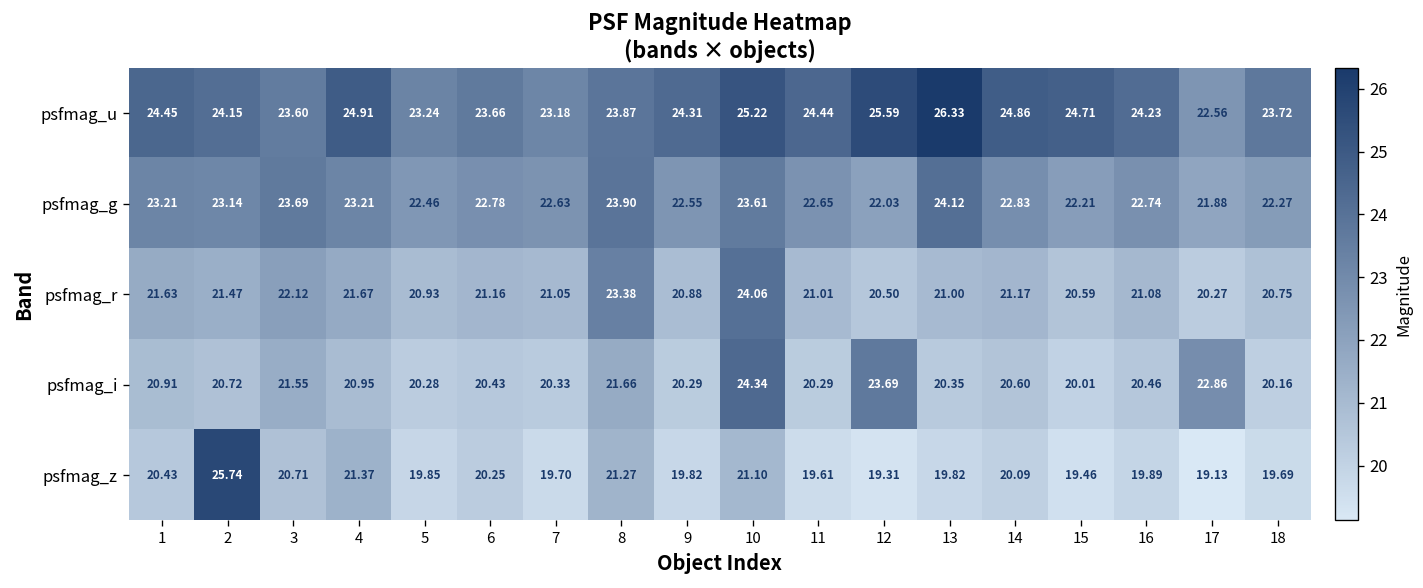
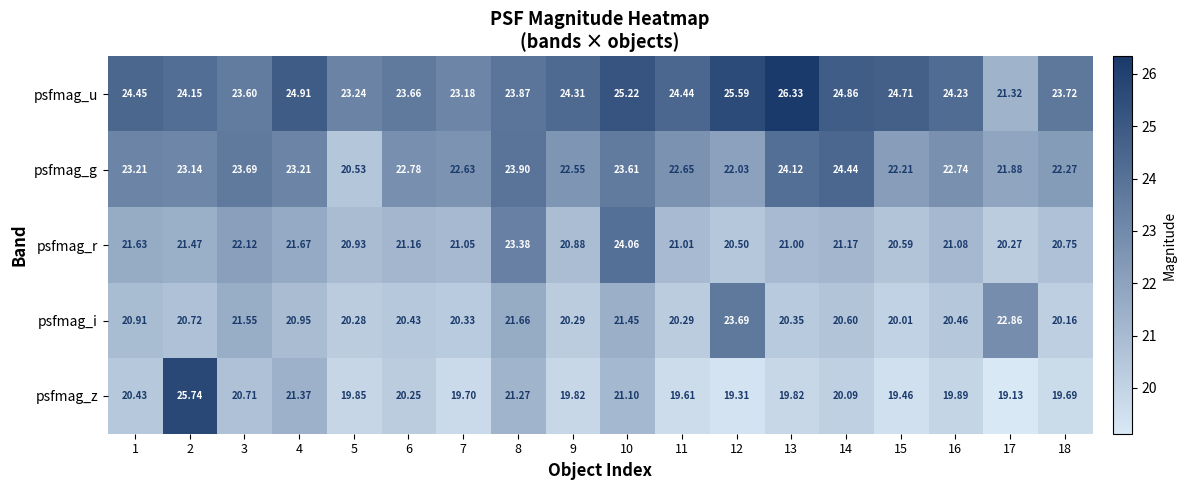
  {
    "psfmag_u": {
      "1": 24.45,
      "2": 24.15,
      "3": 23.60,
      "4": 24.91,
      "5": 23.24,
      "6": 23.66,
      "7": 23.18,
      "8": 23.87,
      "9": 24.31,
      "10": 25.22,
      "11": 24.44,
      "12": 25.59,
      "13": 26.33,
      "14": 24.86,
      "15": 24.71,
      "16": 24.23,
-     "17": 22.56,
+     "17": 21.32,
      "18": 23.72
    },
    "psfmag_g": {
      "1": 23.21,
      "2": 23.14,
      "3": 23.69,
      "4": 23.21,
-     "5": 22.46,
+     "5": 20.53,
      "6": 22.78,
      "7": 22.63,
      "8": 23.90,
      "9": 22.55,
      "10": 23.61,
      "11": 22.65,
      "12": 22.03,
      "13": 24.12,
-     "14": 22.83,
+     "14": 24.44,
      "15": 22.21,
      "16": 22.74,
      "17": 21.88,
      "18": 22.27
    },
    "psfmag_r": {
      "1": 21.63,
      "2": 21.47,
      "3": 22.12,
      "4": 21.67,
      "5": 20.93,
      "6": 21.16,
      "7": 21.05,
      "8": 23.38,
      "9": 20.88,
      "10": 24.06,
      "11": 21.01,
      "12": 20.50,
      "13": 21.00,
      "14": 21.17,
      "15": 20.59,
      "16": 21.08,
      "17": 20.27,
      "18": 20.75
    },
    "psfmag_i": {
      "1": 20.91,
      "2": 20.72,
      "3": 21.55,
      "4": 20.95,
      "5": 20.28,
      "6": 20.43,
      "7": 20.33,
      "8": 21.66,
      "9": 20.29,
-     "10": 24.34,
+     "10": 21.45,
      "11": 20.29,
      "12": 23.69,
      "13": 20.35,
      "14": 20.60,
      "15": 20.01,
      "16": 20.46,
      "17": 22.86,
      "18": 20.16
    },
    "psfmag_z": {
      "1": 20.43,
      "2": 25.74,
      "3": 20.71,
      "4": 21.37,
      "5": 19.85,
      "6": 20.25,
      "7": 19.70,
      "8": 21.27,
      "9": 19.82,
      "10": 21.10,
      "11": 19.61,
      "12": 19.31,
      "13": 19.82,
      "14": 20.09,
      "15": 19.46,
      "16": 19.89,
      "17": 19.13,
      "18": 19.69
    }
  }
